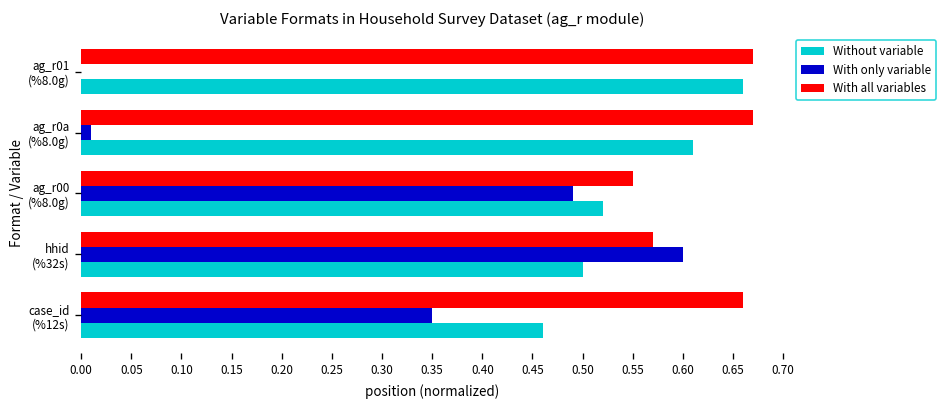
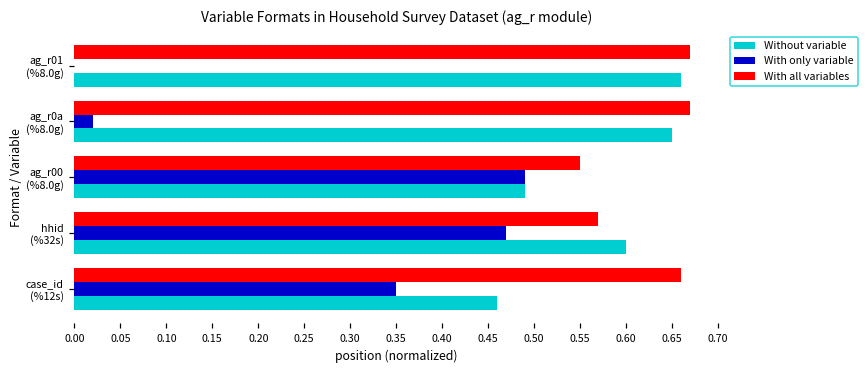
  {
    "Without variable": {
      "ag_r01 (%8.0g)": 0.66,
-     "ag_r0a (%8.0g)": 0.61,
-     "ag_r00 (%8.0g)": 0.52,
-     "hhid (%32s)": 0.5,
+     "ag_r0a (%8.0g)": 0.65,
+     "ag_r00 (%8.0g)": 0.49,
+     "hhid (%32s)": 0.6,
      "case_id (%12s)": 0.46
    },
    "With only variable": {
      "ag_r01 (%8.0g)": 0.00,
-     "ag_r0a (%8.0g)": 0.01,
+     "ag_r0a (%8.0g)": 0.02,
      "ag_r00 (%8.0g)": 0.49,
-     "hhid (%32s)": 0.60,
+     "hhid (%32s)": 0.47,
      "case_id (%12s)": 0.35
    },
    "With all variables": {
      "ag_r01 (%8.0g)": 0.67,
      "ag_r0a (%8.0g)": 0.67,
      "ag_r00 (%8.0g)": 0.55,
      "hhid (%32s)": 0.57,
      "case_id (%12s)": 0.66
    }
  }
